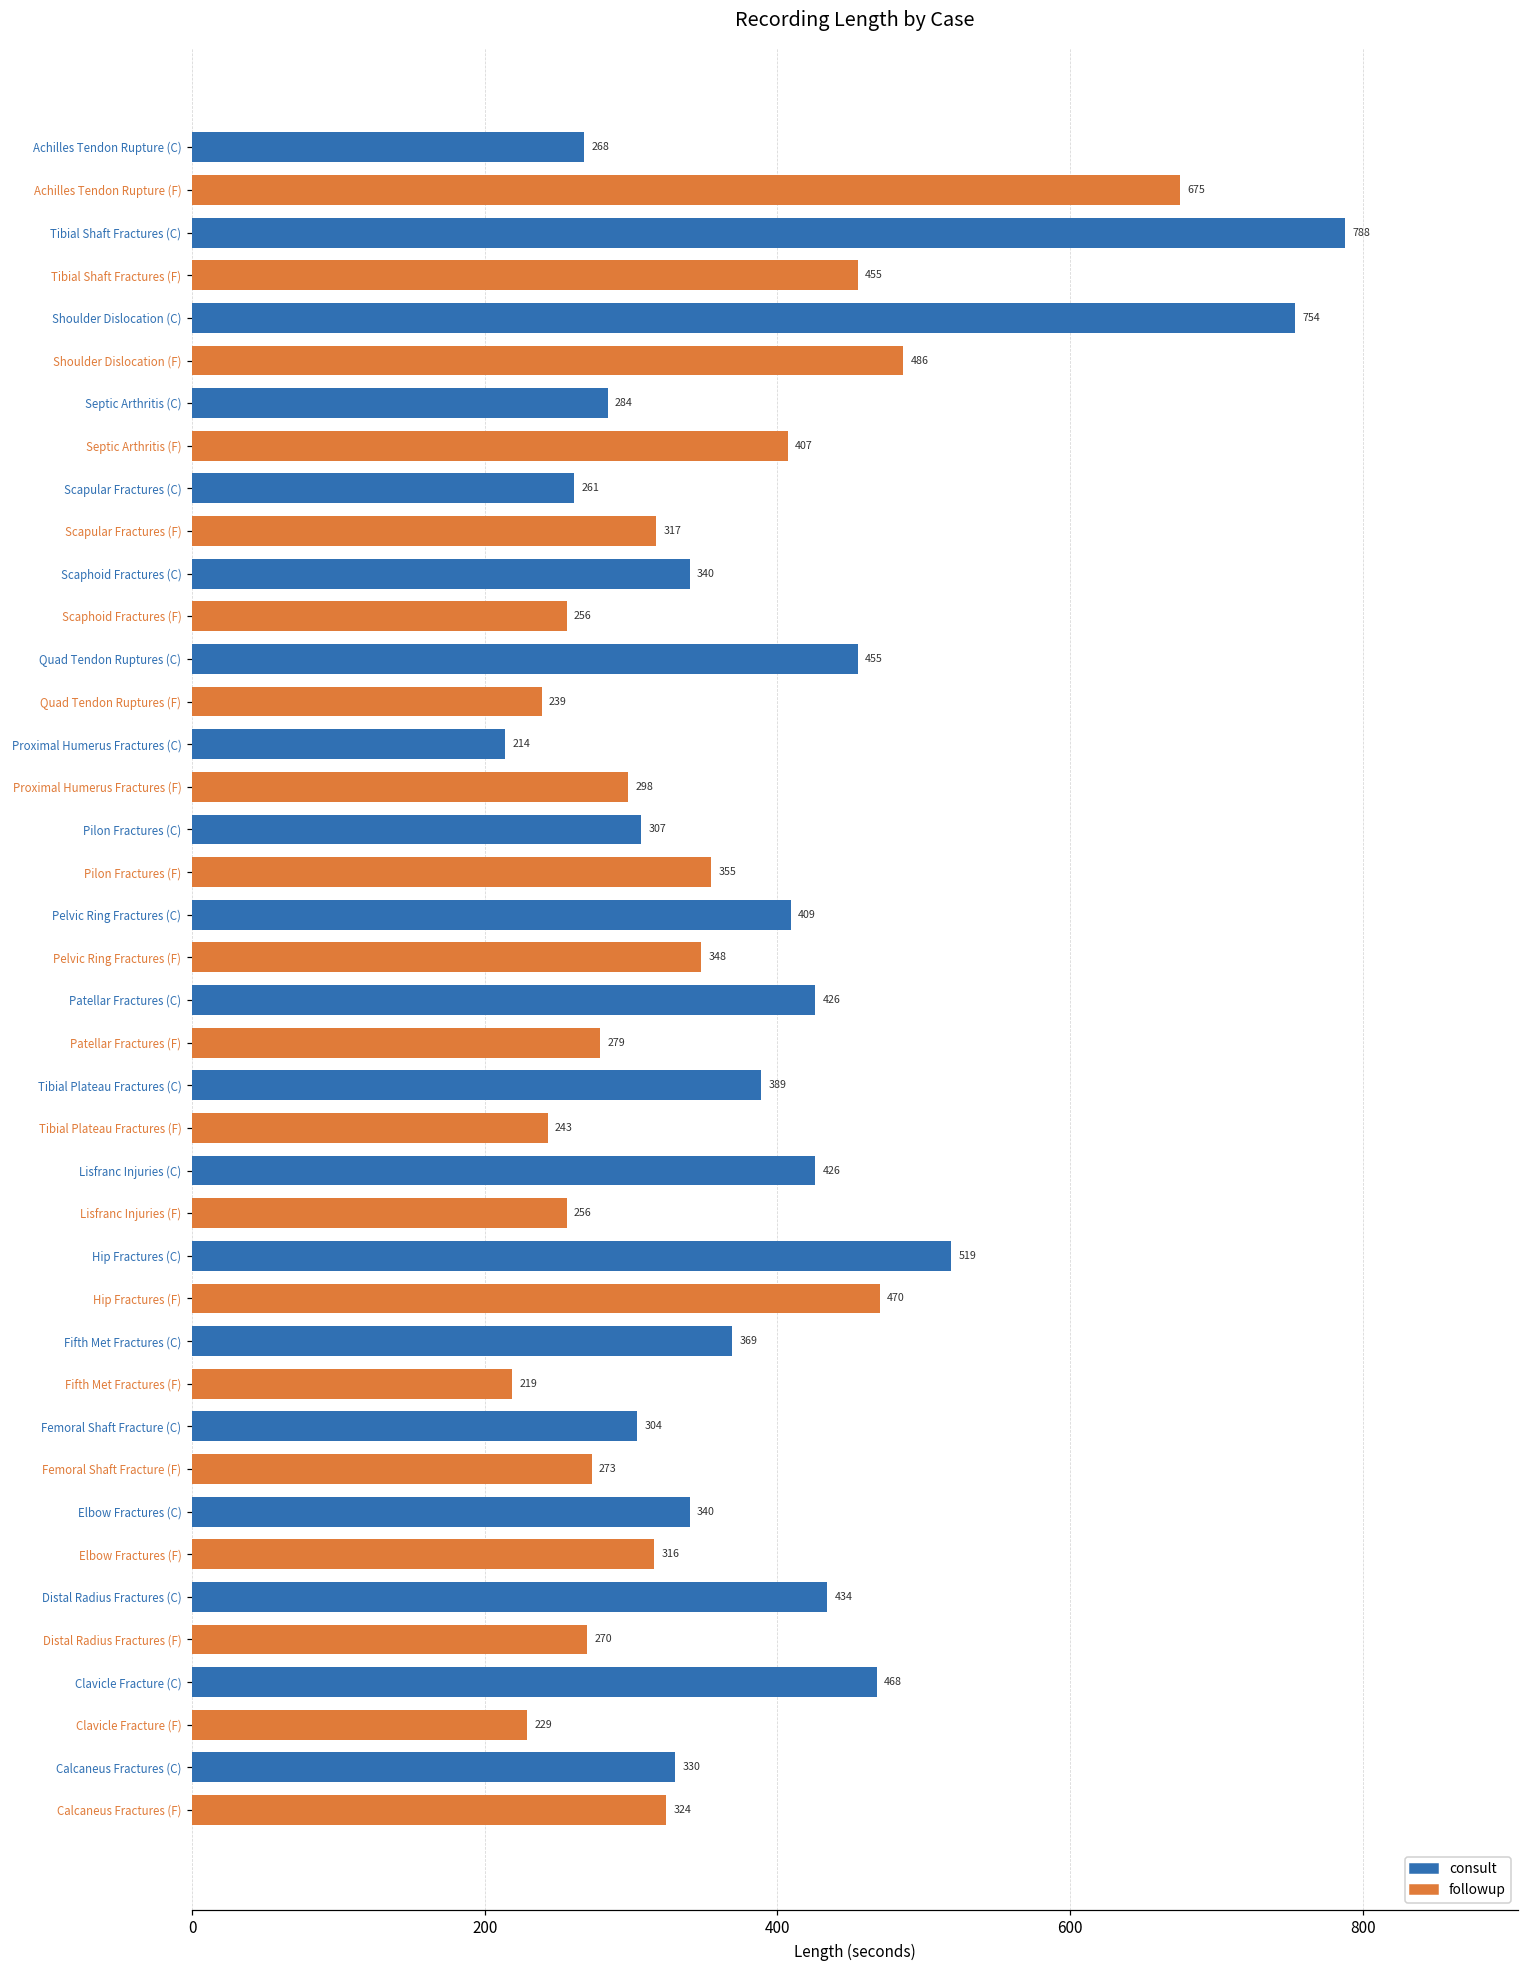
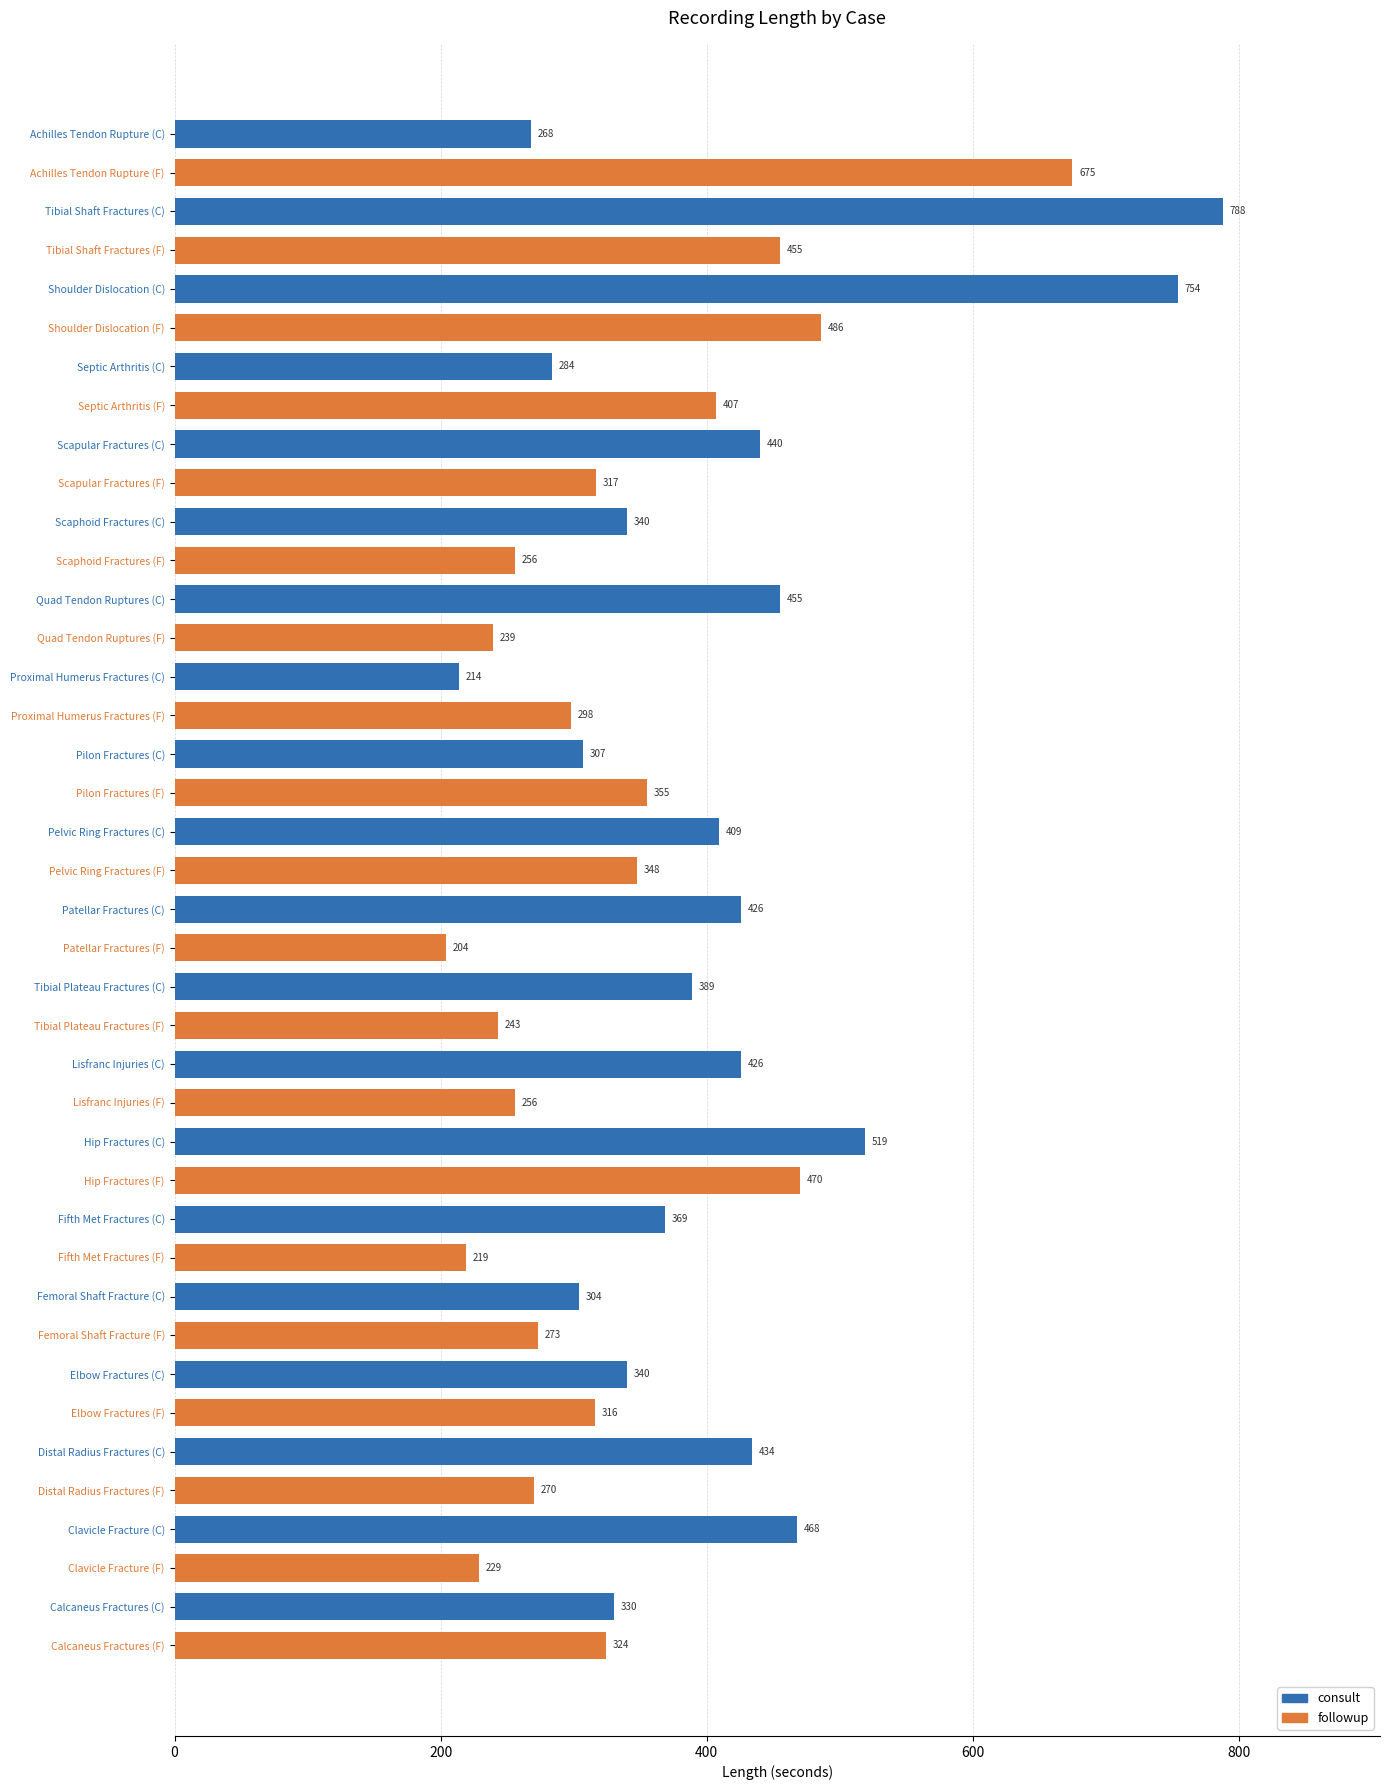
  {
    "Achilles Tendon Rupture (C)": 268,
    "Achilles Tendon Rupture (F)": 675,
    "Tibial Shaft Fractures (C)": 788,
    "Tibial Shaft Fractures (F)": 455,
    "Shoulder Dislocation (C)": 754,
    "Shoulder Dislocation (F)": 486,
    "Septic Arthritis (C)": 284,
    "Septic Arthritis (F)": 407,
-   "Scapular Fractures (C)": 261,
+   "Scapular Fractures (C)": 440,
    "Scapular Fractures (F)": 317,
    "Scaphoid Fractures (C)": 340,
    "Scaphoid Fractures (F)": 256,
    "Quad Tendon Ruptures (C)": 455,
    "Quad Tendon Ruptures (F)": 239,
    "Proximal Humerus Fractures (C)": 214,
    "Proximal Humerus Fractures (F)": 298,
    "Pilon Fractures (C)": 307,
    "Pilon Fractures (F)": 355,
    "Pelvic Ring Fractures (C)": 409,
    "Pelvic Ring Fractures (F)": 348,
    "Patellar Fractures (C)": 426,
-   "Patellar Fractures (F)": 279,
+   "Patellar Fractures (F)": 204,
    "Tibial Plateau Fractures (C)": 389,
    "Tibial Plateau Fractures (F)": 243,
    "Lisfranc Injuries (C)": 426,
    "Lisfranc Injuries (F)": 256,
    "Hip Fractures (C)": 519,
    "Hip Fractures (F)": 470,
    "Fifth Met Fractures (C)": 369,
    "Fifth Met Fractures (F)": 219,
    "Femoral Shaft Fracture (C)": 304,
    "Femoral Shaft Fracture (F)": 273,
    "Elbow Fractures (C)": 340,
    "Elbow Fractures (F)": 316,
    "Distal Radius Fractures (C)": 434,
    "Distal Radius Fractures (F)": 270,
    "Clavicle Fracture (C)": 468,
    "Clavicle Fracture (F)": 229,
    "Calcaneus Fractures (C)": 330,
    "Calcaneus Fractures (F)": 324
  }
